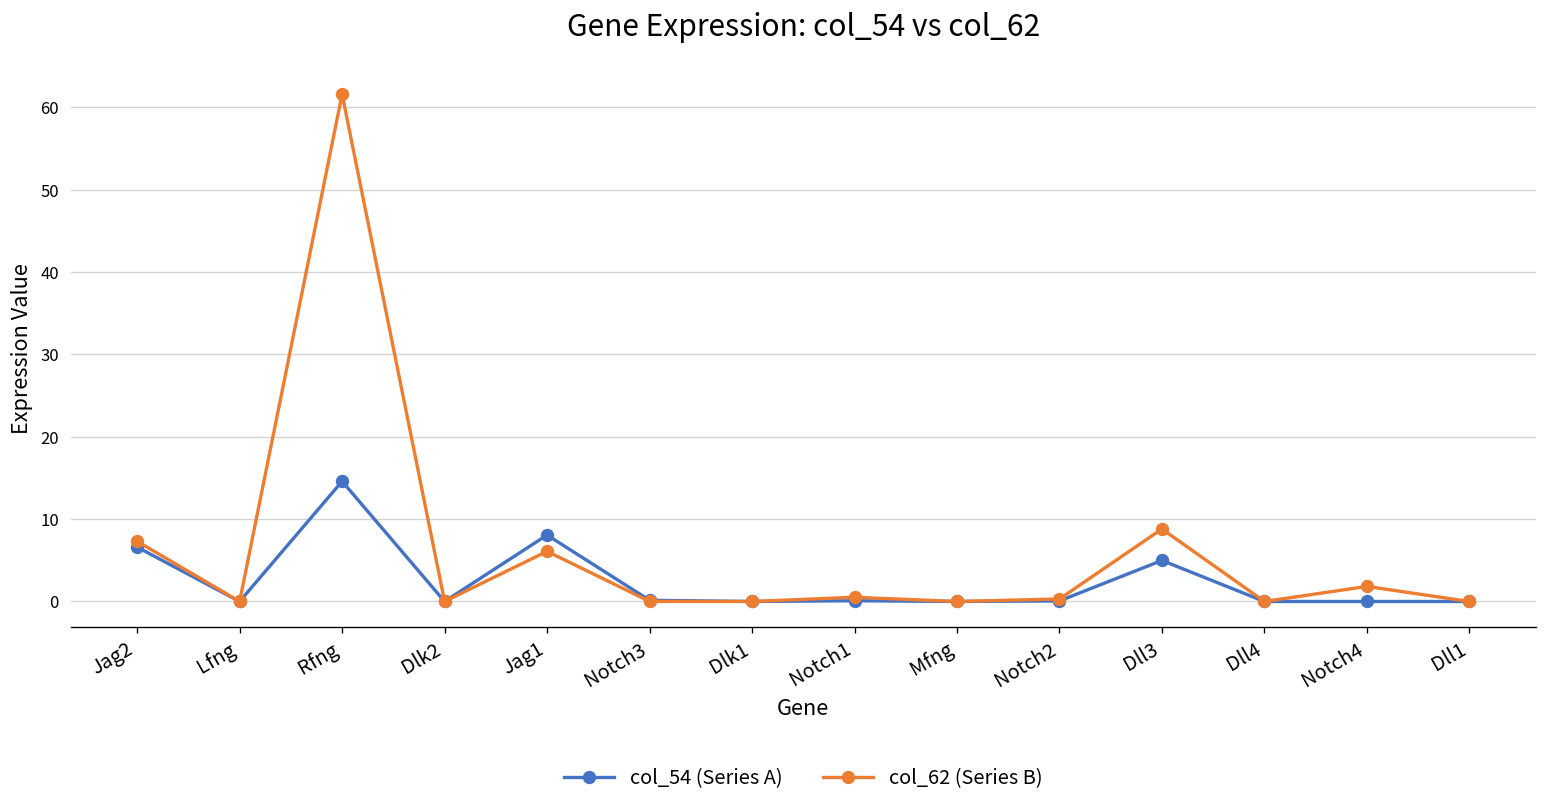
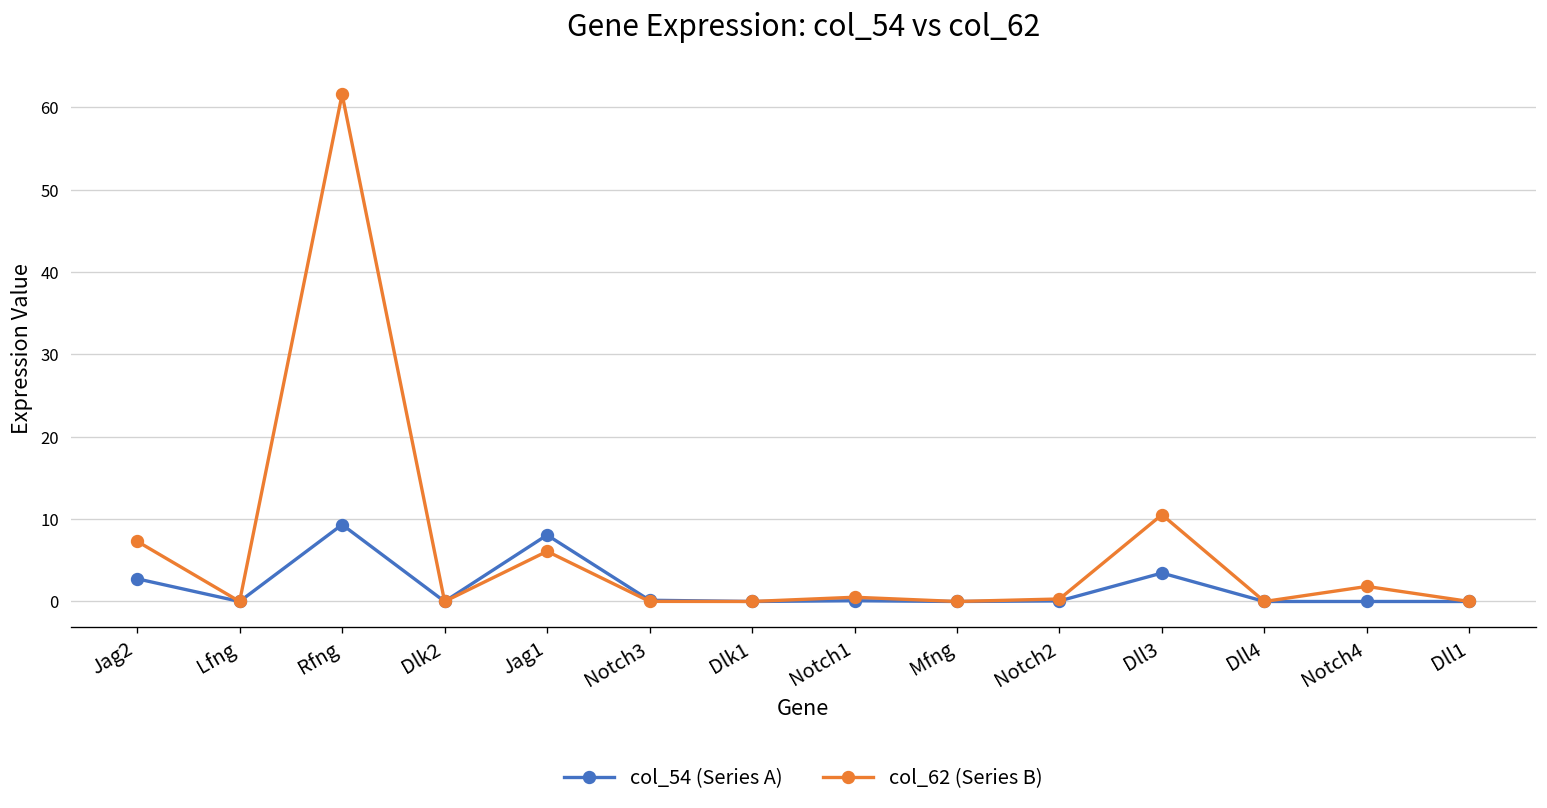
  {
    "col_54 (Series A)": {
-     "Jag2": 7,
-     "Rfng": 15,
+     "Jag2": 3,
+     "Rfng": 9,
      "Jag1": 8,
      "Notch1": 0,
-     "Dll3": 5,
+     "Dll3": 3,
      "Notch4": 0
    },
    "col_62 (Series B)": {
      "Jag2": 7,
      "Rfng": 62,
      "Jag1": 6,
      "Notch1": 1,
-     "Dll3": 9,
+     "Dll3": 11,
      "Notch4": 2
    }
  }
